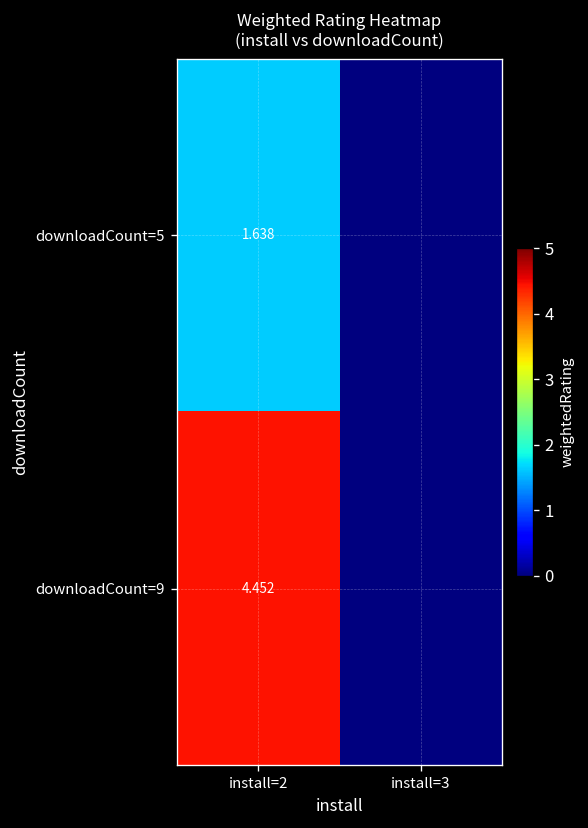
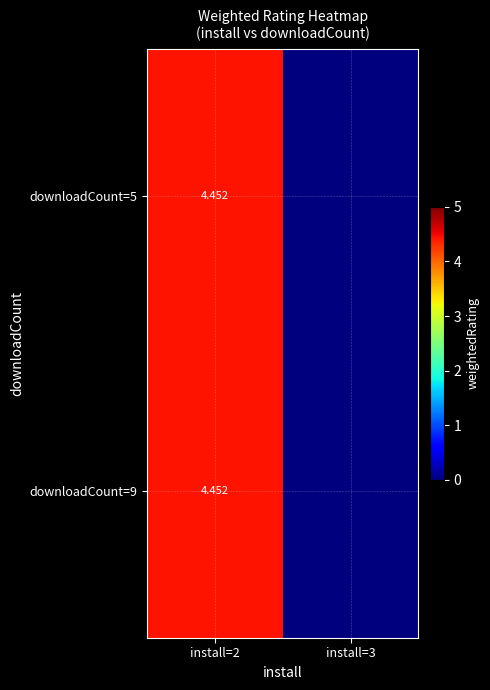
  {
    "downloadCount=5": {
-     "install=2": 1.638
+     "install=2": 4.452
    },
    "downloadCount=9": {
      "install=2": 4.452
    }
  }
